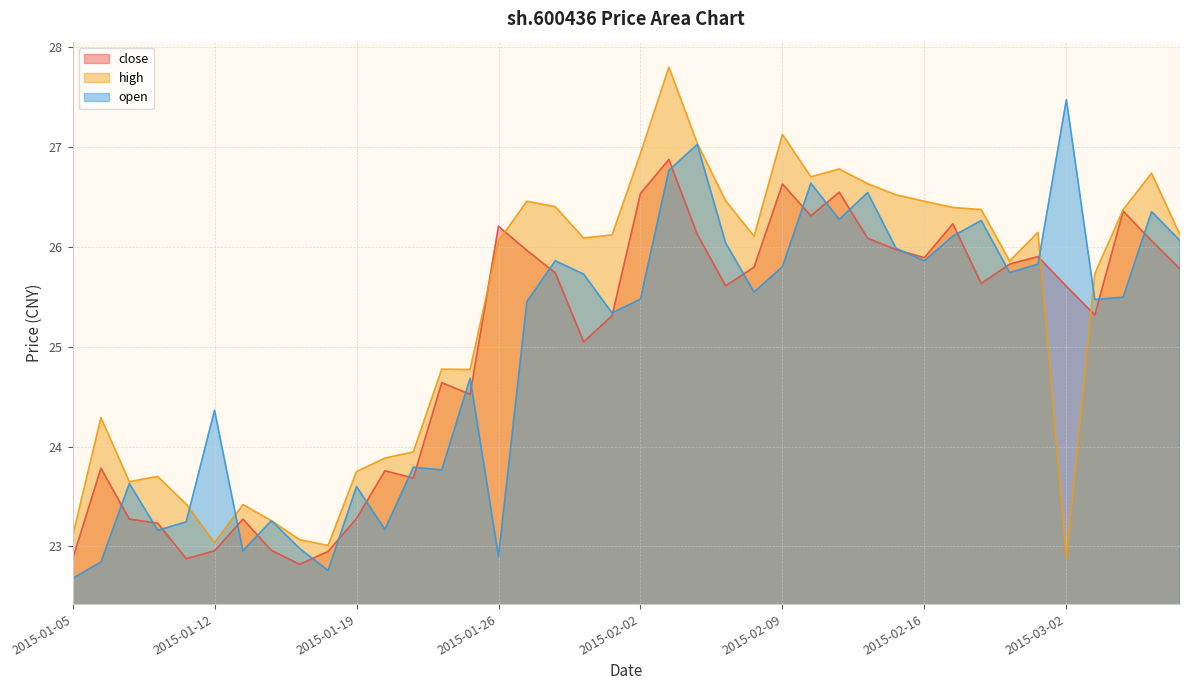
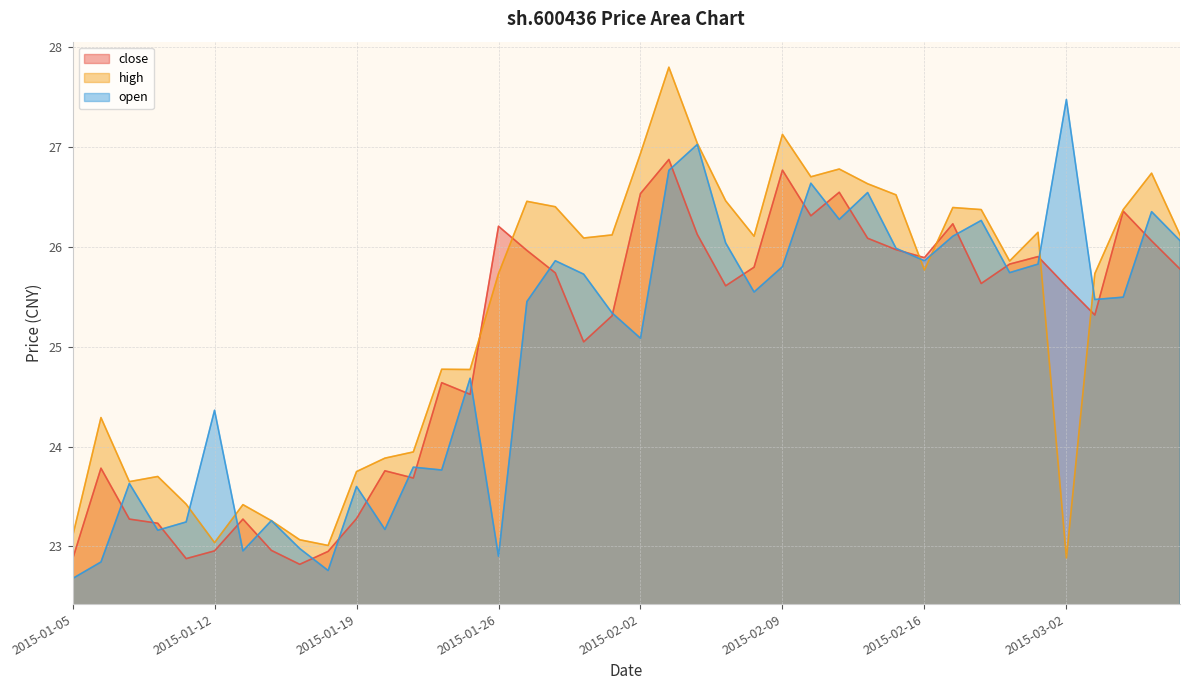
  {
    "close": {
      "2015-01-05": 22.9,
      "2015-01-12": 23.0,
      "2015-01-19": 23.3,
      "2015-01-26": 26.2,
      "2015-02-02": 26.5,
-     "2015-02-09": 26.6,
+     "2015-02-09": 26.8,
      "2015-02-16": 25.9,
      "2015-03-02": 25.6
    },
    "high": {
      "2015-01-05": 23.1,
      "2015-01-12": 23.0,
      "2015-01-19": 23.7,
-     "2015-01-26": 26.1,
+     "2015-01-26": 25.7,
      "2015-02-02": 26.9,
      "2015-02-09": 27.1,
-     "2015-02-16": 26.5,
+     "2015-02-16": 25.8,
      "2015-03-02": 22.9
    },
    "open": {
      "2015-01-05": 22.7,
      "2015-01-12": 24.4,
      "2015-01-19": 23.6,
      "2015-01-26": 22.9,
-     "2015-02-02": 25.5,
+     "2015-02-02": 25.1,
      "2015-02-09": 25.8,
      "2015-02-16": 25.9,
      "2015-03-02": 27.5
    }
  }
